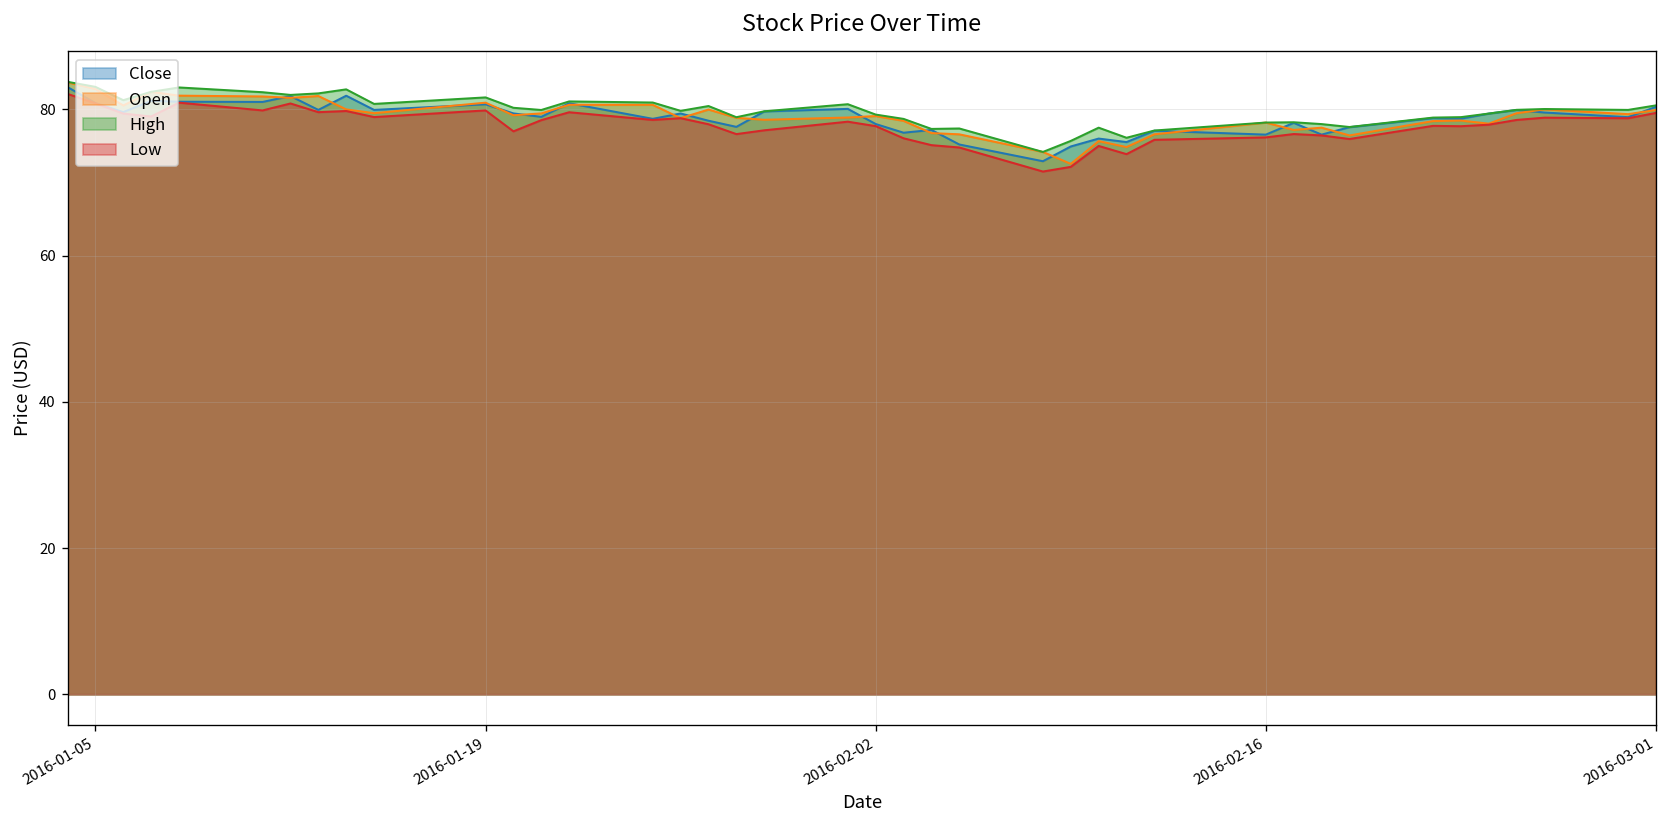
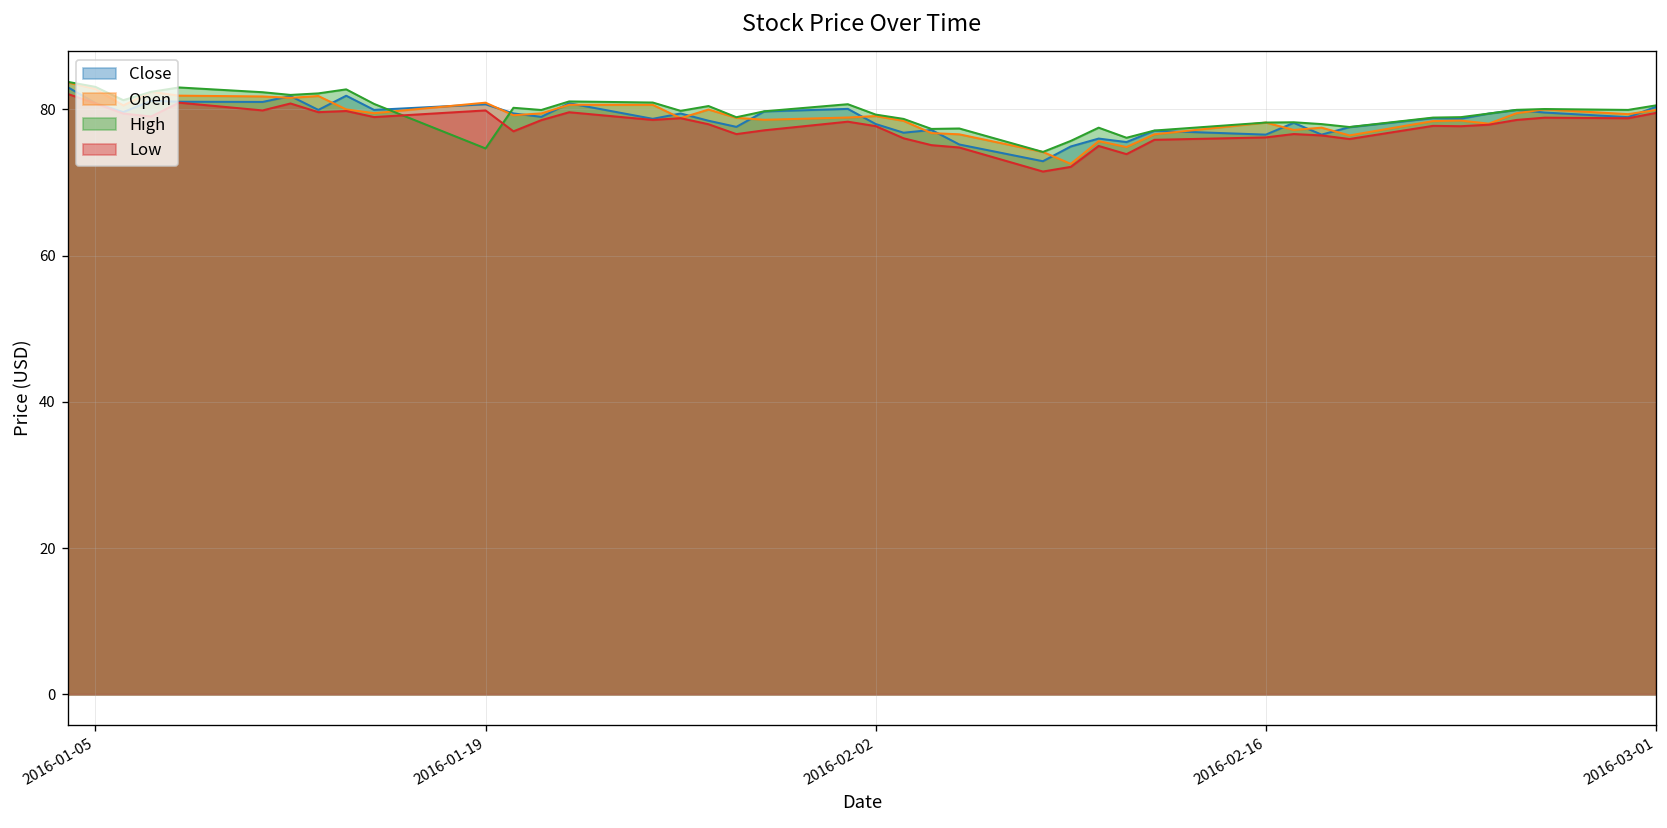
  {
    "High": {
-     "2016-01-19": 82
+     "2016-01-19": 75
    }
  }
